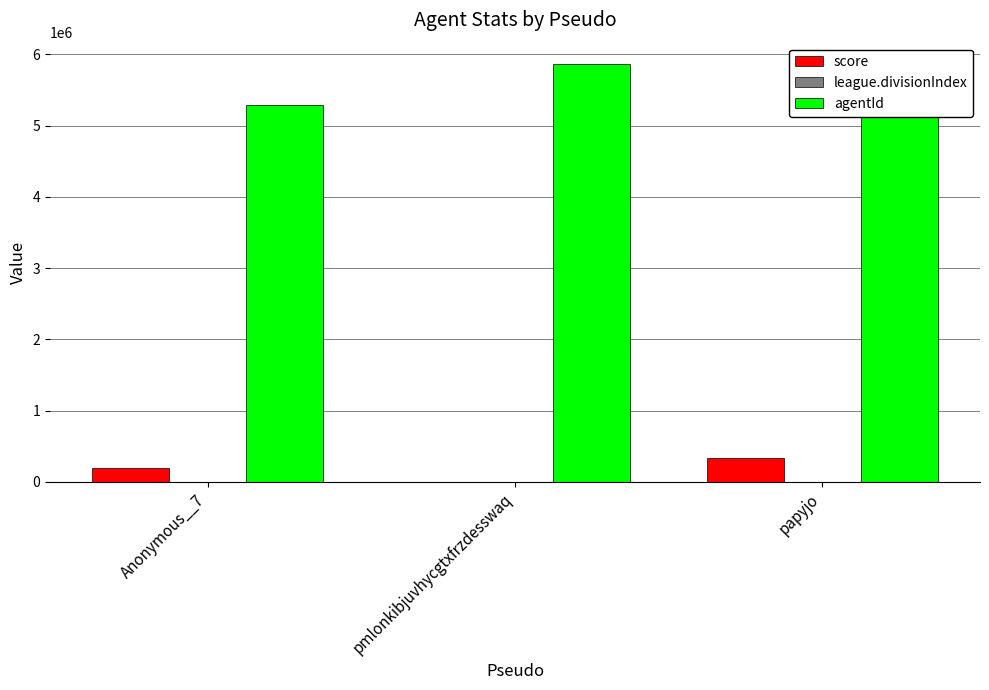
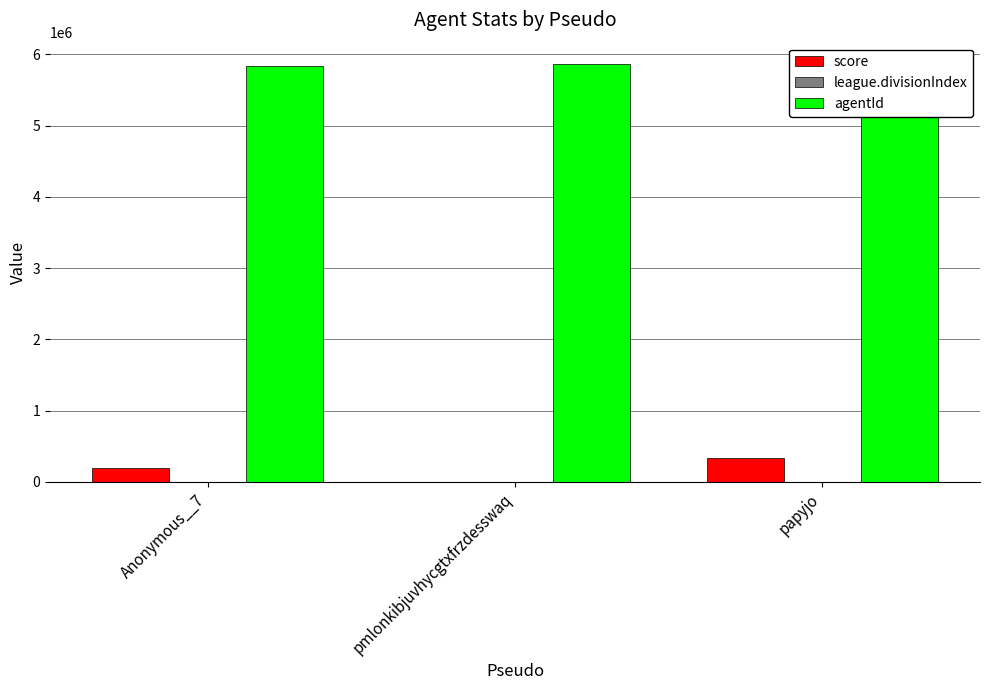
  {
    "score": {
      "Anonymous__7": 200000,
      "papyjo": 300000
    },
    "league.divisionIndex": {
      "Anonymous__7": 0,
      "pmlonkibjuvhycgtxfrzdesswaq": 0,
      "papyjo": 0
    },
    "agentId": {
-     "Anonymous__7": 5300000,
+     "Anonymous__7": 5800000,
      "pmlonkibjuvhycgtxfrzdesswaq": 5900000
    }
  }
